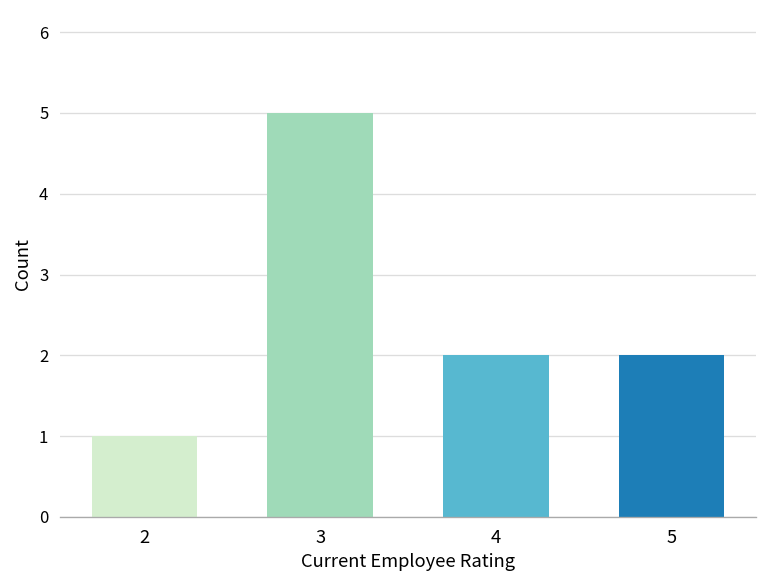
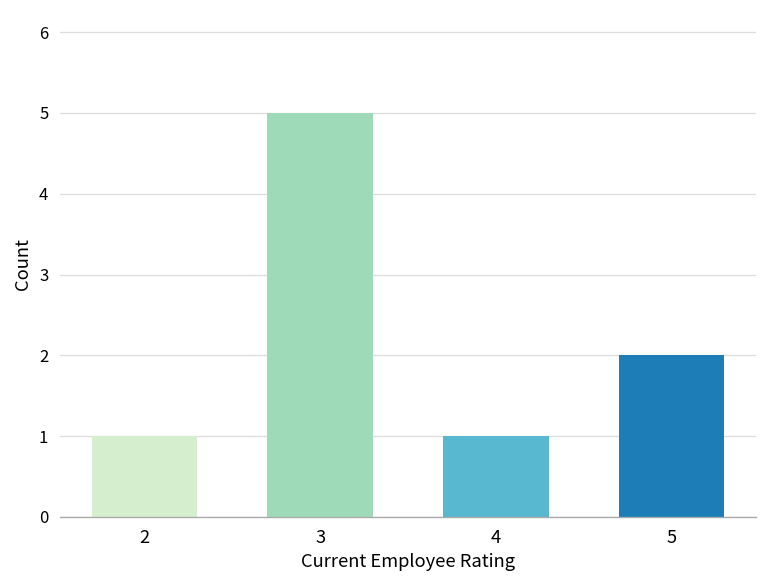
  {
    "2": 1,
    "3": 5,
-   "4": 2,
+   "4": 1,
    "5": 2
  }
